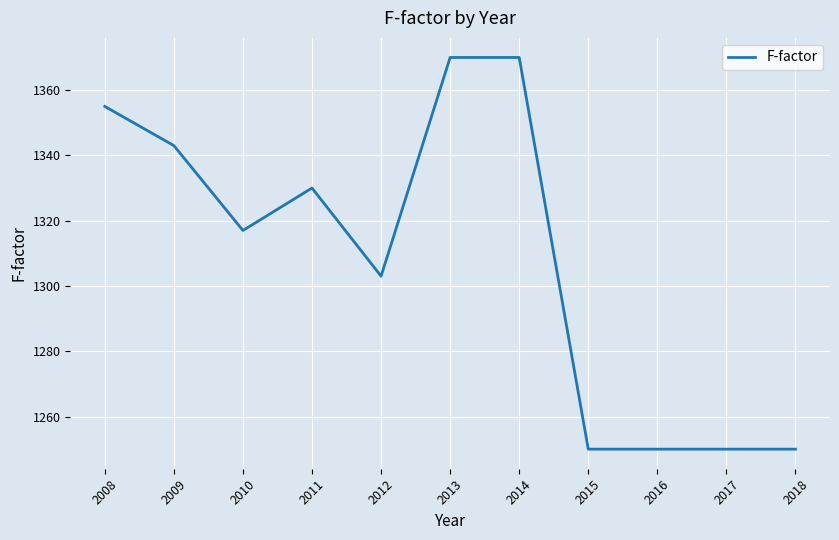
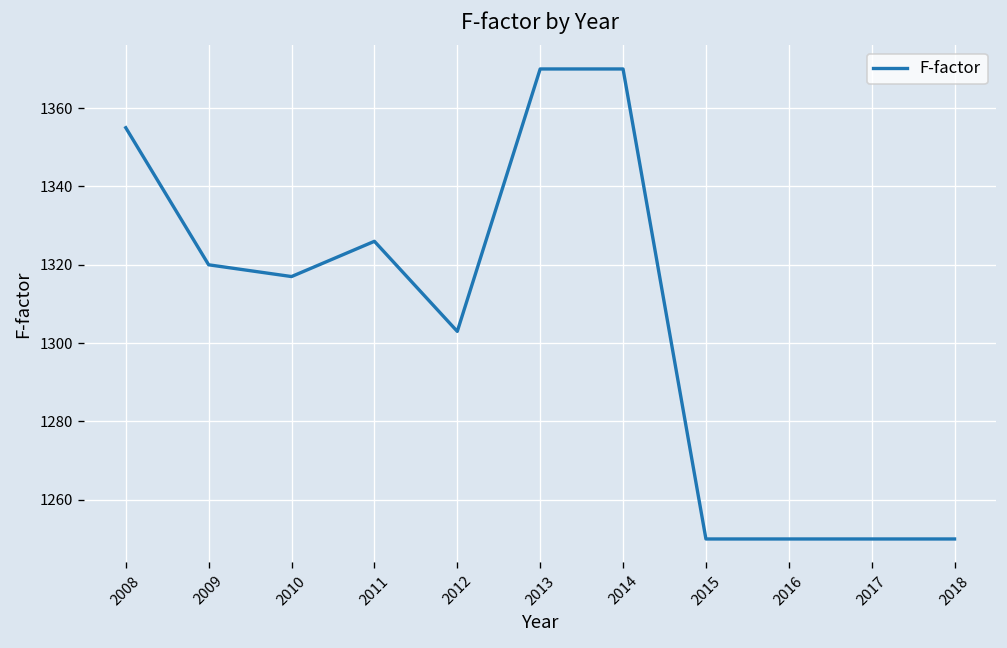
  {
    "2008": 1355,
-   "2009": 1343,
+   "2009": 1320,
    "2010": 1317,
-   "2011": 1330,
+   "2011": 1326,
    "2012": 1303,
    "2013": 1370,
    "2014": 1370,
    "2015": 1250,
    "2016": 1250,
    "2017": 1250,
    "2018": 1250
  }
